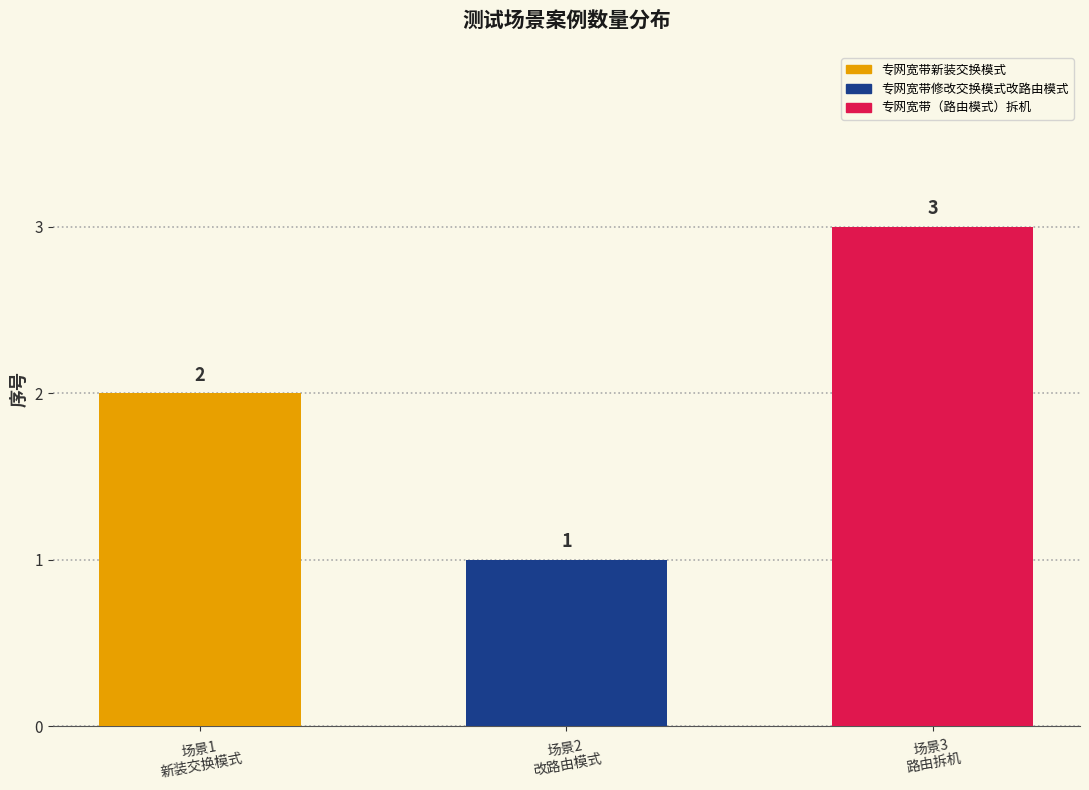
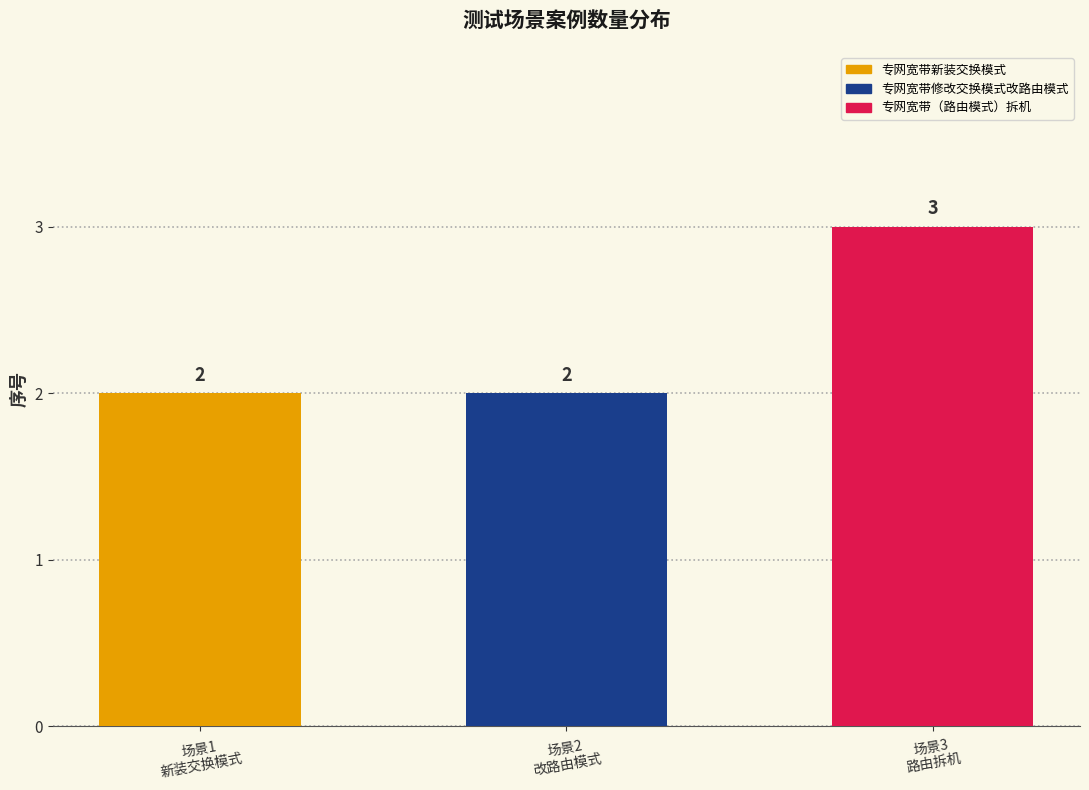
  {
    "场景1 新装交换模式": 2,
-   "场景2 改路由模式": 1,
+   "场景2 改路由模式": 2,
    "场景3 路由拆机": 3
  }
